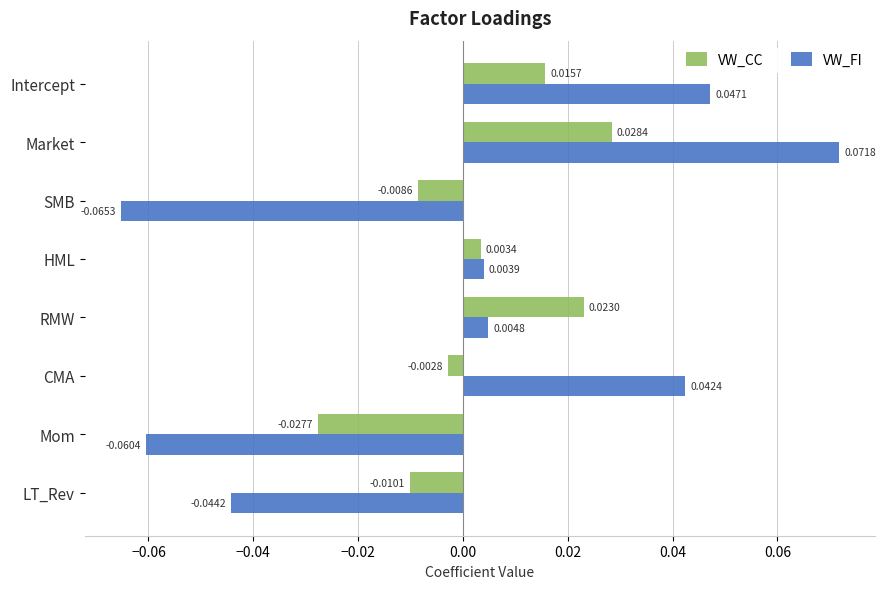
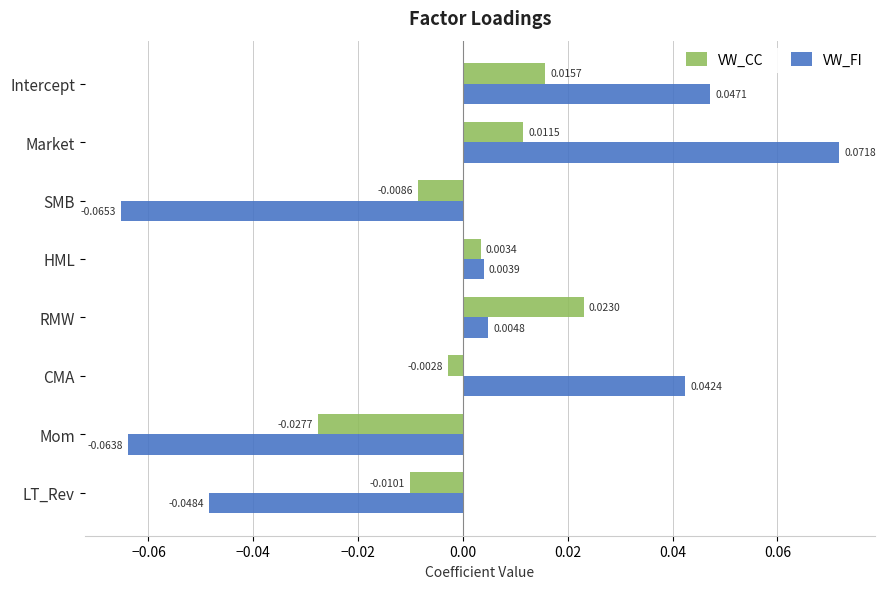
  {
    "VW_CC": {
      "Intercept": 0.0157,
-     "Market": 0.0284,
+     "Market": 0.0115,
      "SMB": -0.0086,
      "HML": 0.0034,
      "RMW": 0.0230,
      "CMA": -0.0028,
      "Mom": -0.0277,
      "LT_Rev": -0.0101
    },
    "VW_FI": {
      "Intercept": 0.0471,
      "Market": 0.0718,
      "SMB": -0.0653,
      "HML": 0.0039,
      "RMW": 0.0048,
      "CMA": 0.0424,
-     "Mom": -0.0604,
-     "LT_Rev": -0.0442
+     "Mom": -0.0638,
+     "LT_Rev": -0.0484
    }
  }
